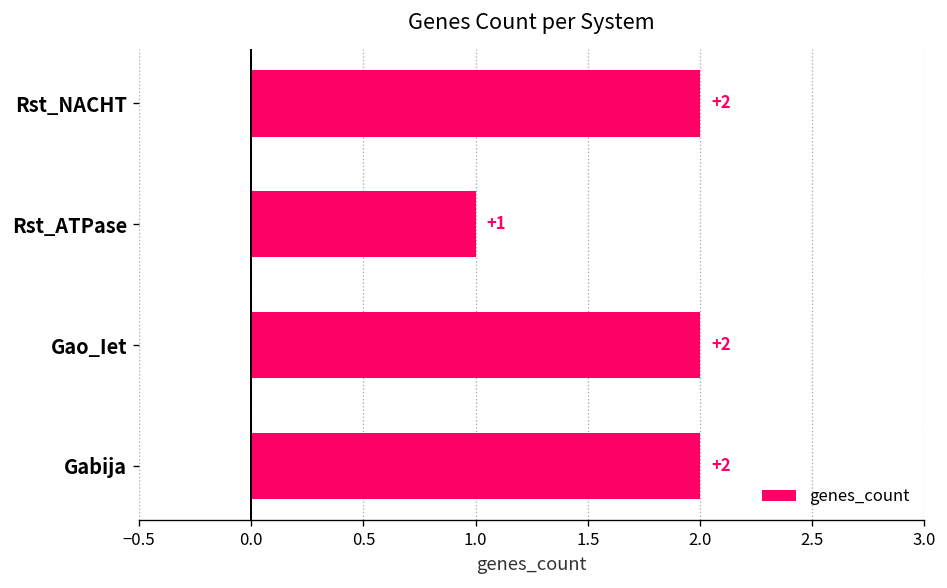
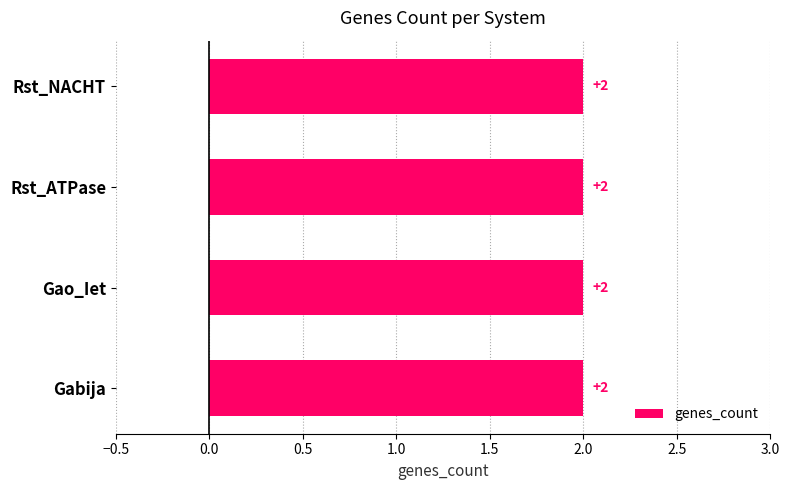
  {
    "Rst_NACHT": "+2",
-   "Rst_ATPase": "+1",
+   "Rst_ATPase": "+2",
    "Gao_Iet": "+2",
    "Gabija": "+2"
  }
